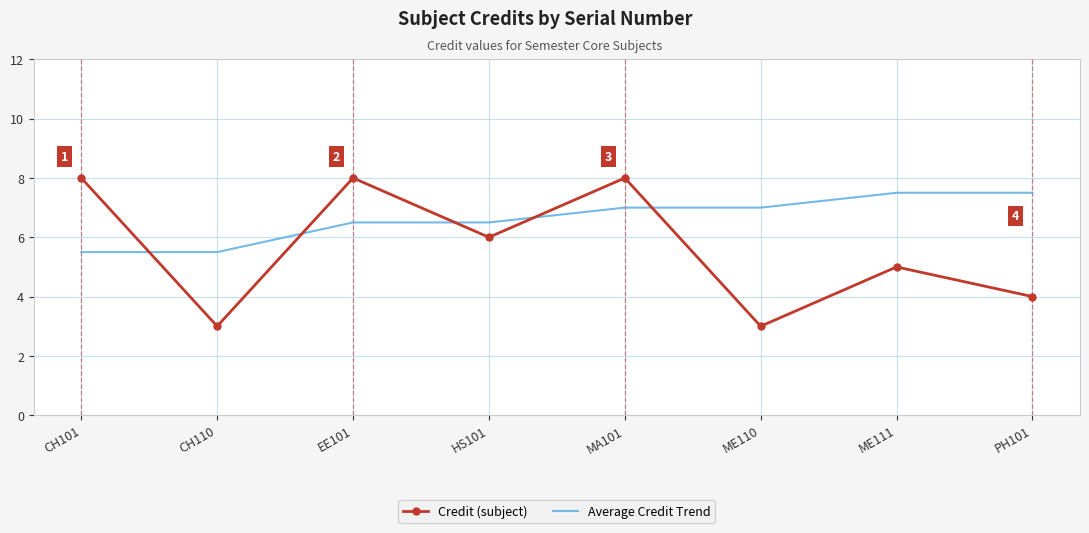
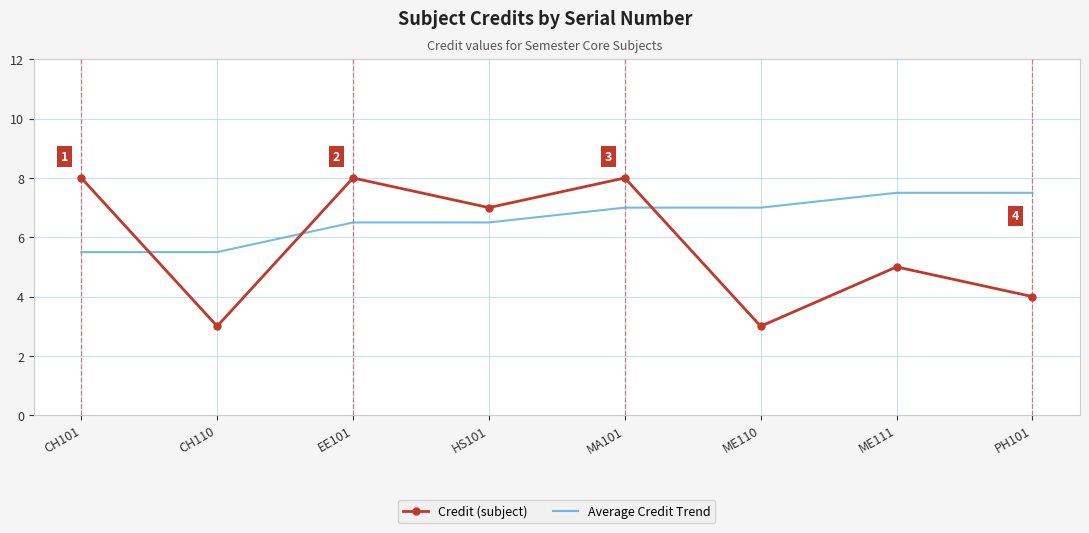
  {
    "Credit (subject)": {
      "CH110": 3,
-     "HS101": 6,
+     "HS101": 7,
      "ME110": 3,
      "ME111": 5,
      "PH101": 4
    },
    "Average Credit Trend": {
      "CH101": 5.5,
      "CH110": 5.5,
      "EE101": 6.5,
      "HS101": 6.5,
      "MA101": 7,
      "ME110": 7,
      "ME111": 7.5
    }
  }
